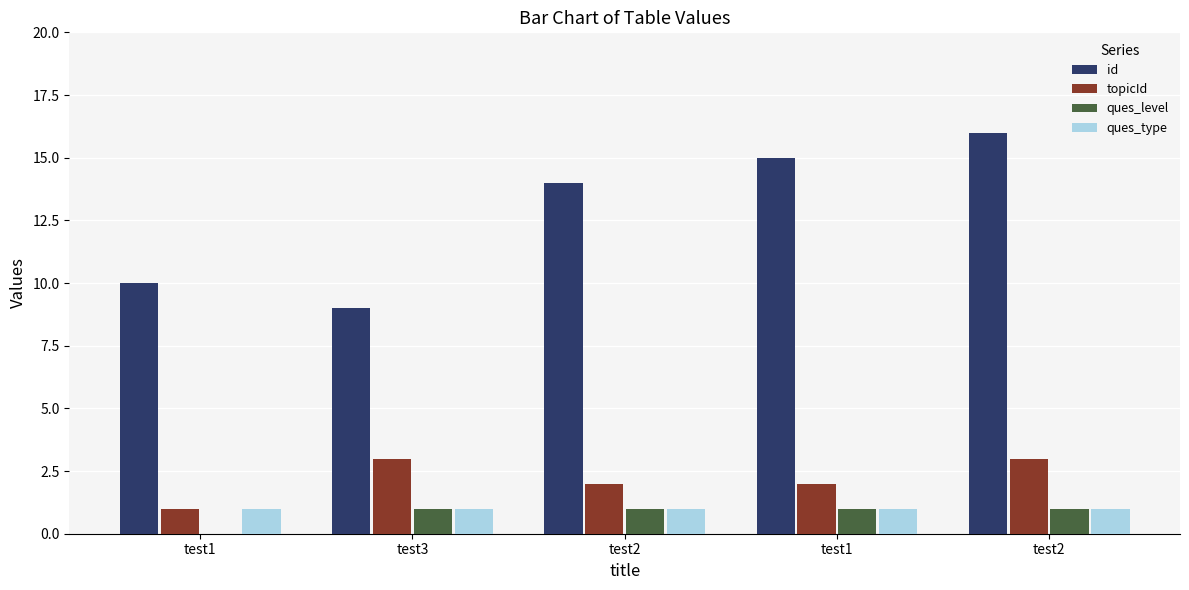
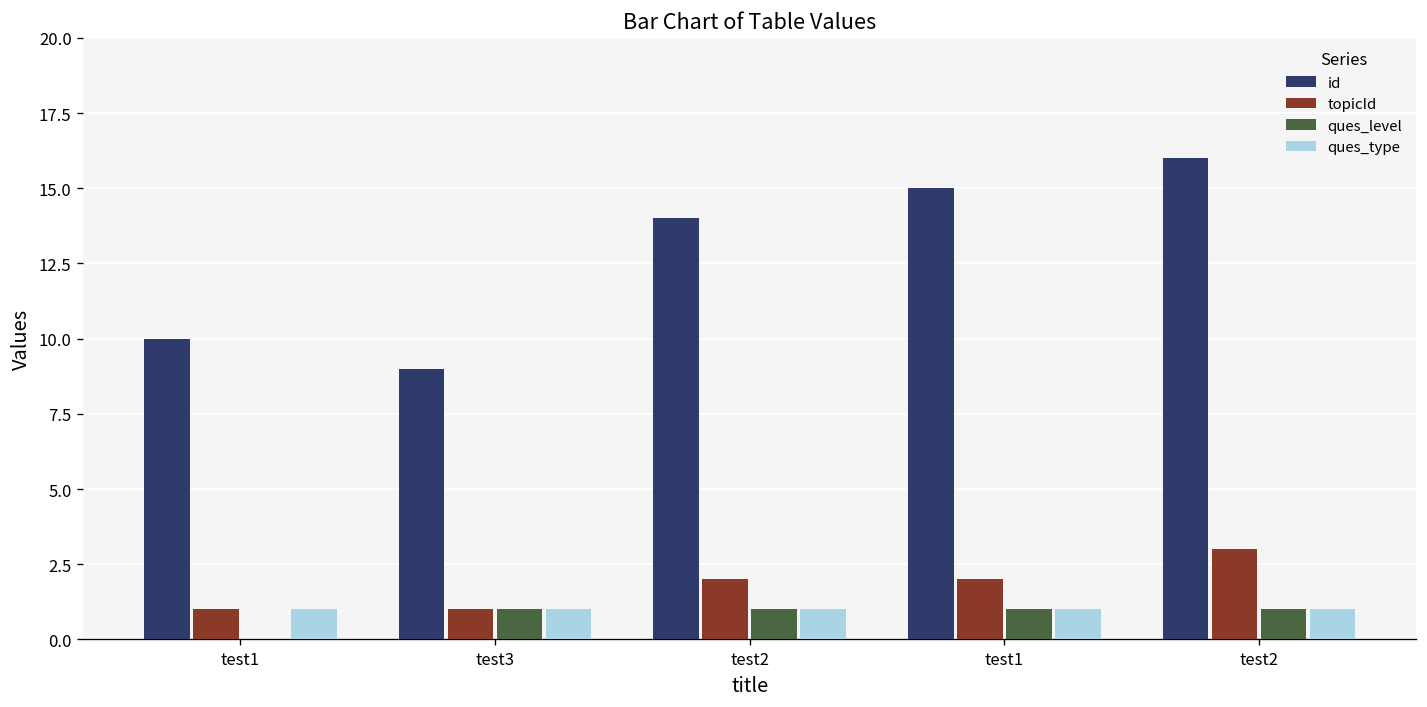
  {
    "id": {
      "test3": 9
    },
    "topicId": {
-     "test3": 3
+     "test3": 1
    },
    "ques_level": {
      "test3": 1
    },
    "ques_type": {
      "test3": 1
    }
  }
